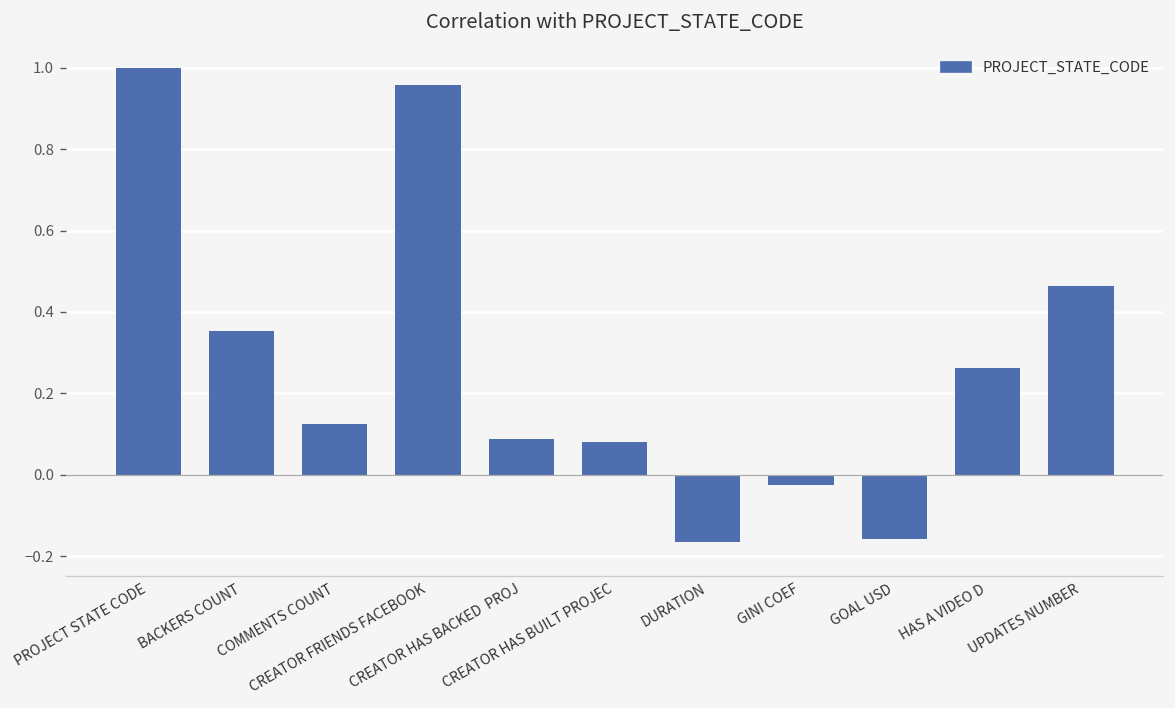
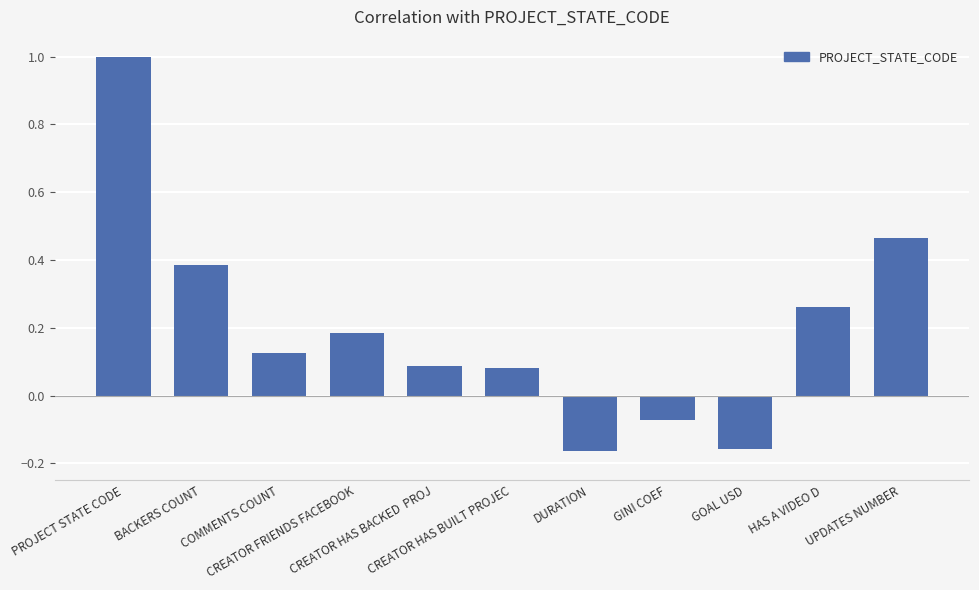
  {
    "PROJECT STATE CODE": 1.00,
-   "BACKERS COUNT": 0.35,
+   "BACKERS COUNT": 0.39,
    "COMMENTS COUNT": 0.12,
-   "CREATOR FRIENDS FACEBOOK": 0.96,
+   "CREATOR FRIENDS FACEBOOK": 0.19,
    "CREATOR HAS BACKED PROJ": 0.09,
    "CREATOR HAS BUILT PROJEC": 0.08,
    "DURATION": -0.16,
-   "GINI COEF": -0.02,
+   "GINI COEF": -0.07,
    "GOAL USD": -0.16,
    "HAS A VIDEO D": 0.26,
    "UPDATES NUMBER": 0.46
  }
